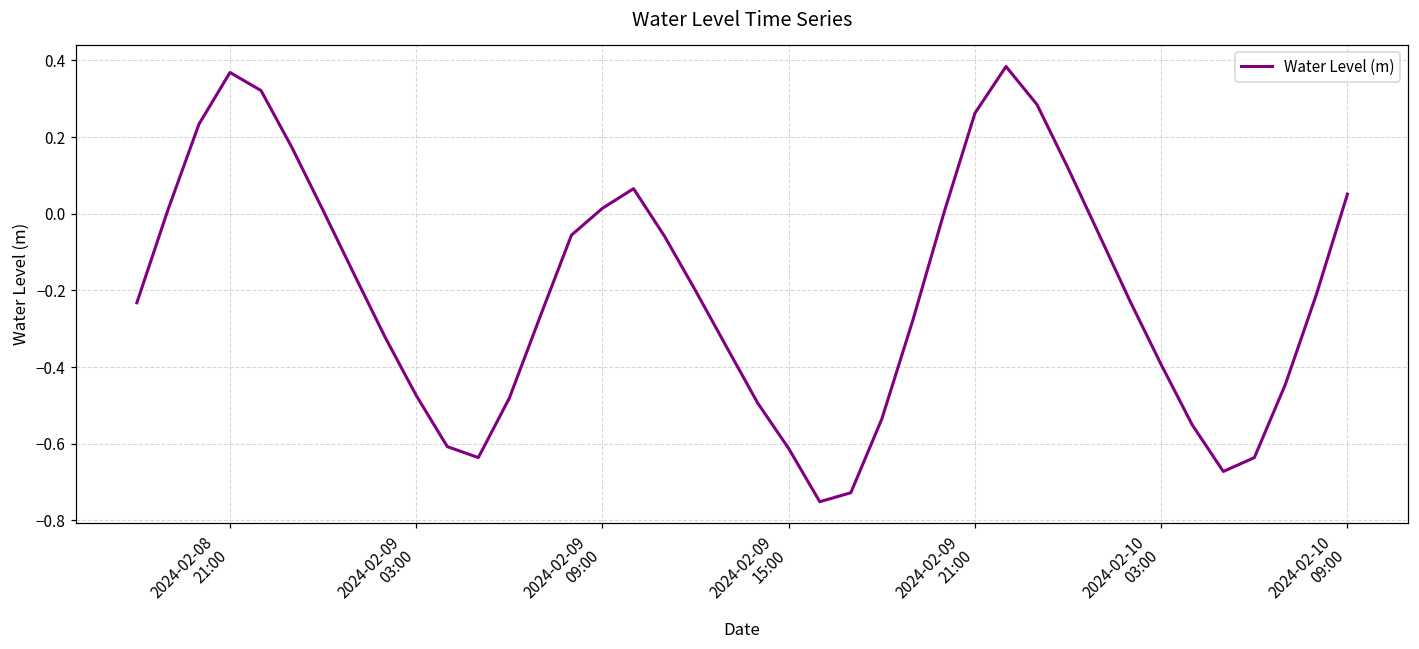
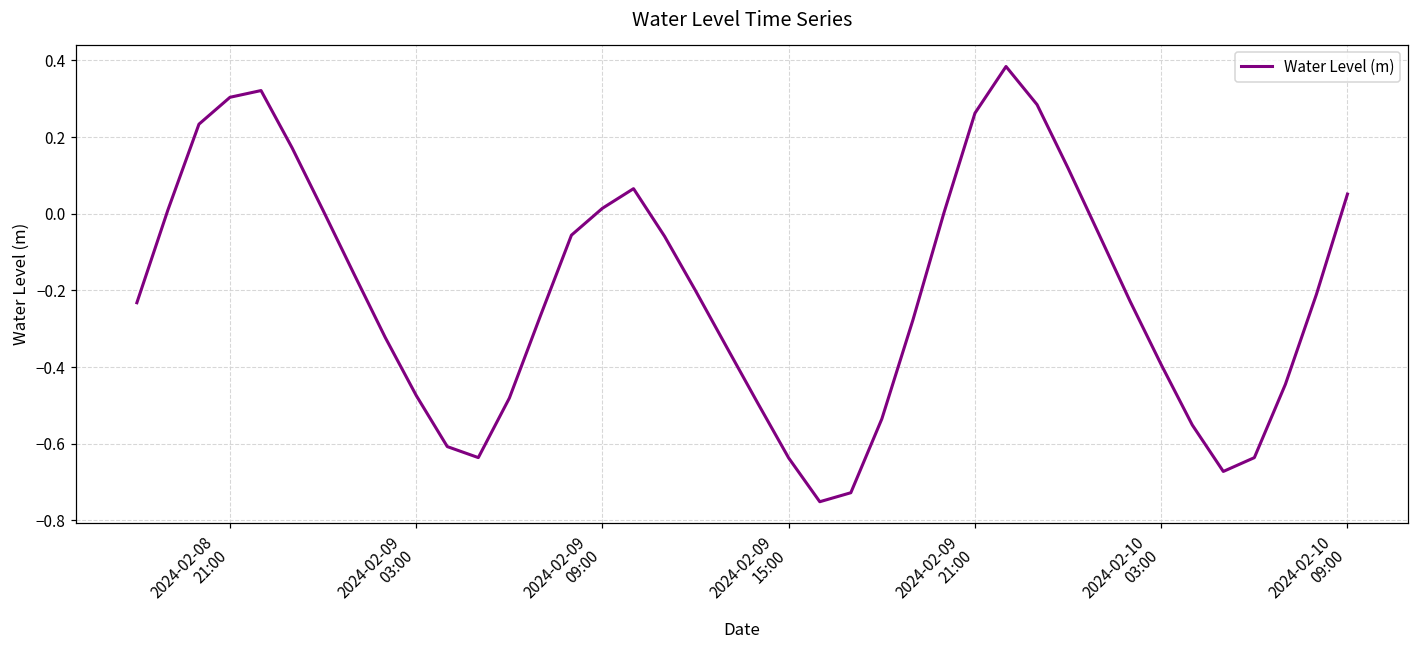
  {
-   "2024-02-08 21:00": 0.37,
+   "2024-02-08 21:00": 0.30,
    "2024-02-09 03:00": -0.47,
    "2024-02-09 09:00": 0.01,
-   "2024-02-09 15:00": -0.61,
+   "2024-02-09 15:00": -0.64,
    "2024-02-09 21:00": 0.26,
    "2024-02-10 03:00": -0.39,
    "2024-02-10 09:00": 0.05
  }
